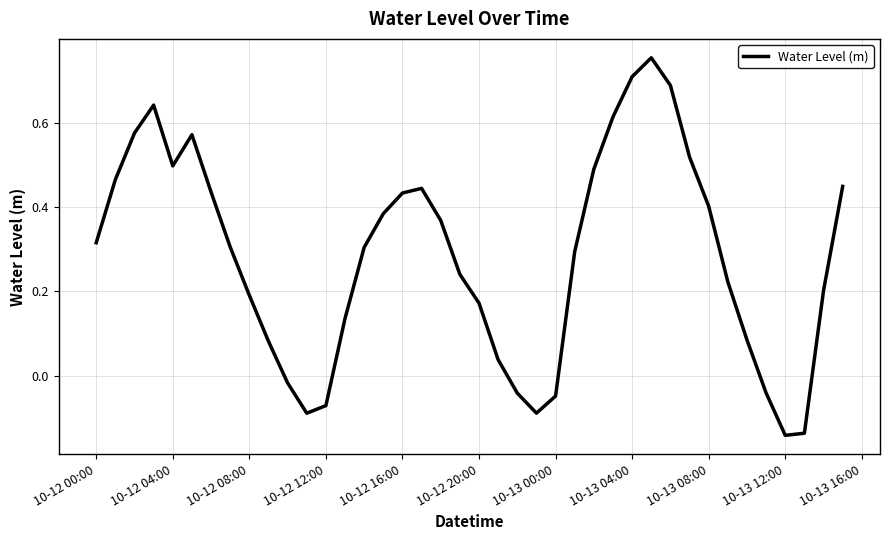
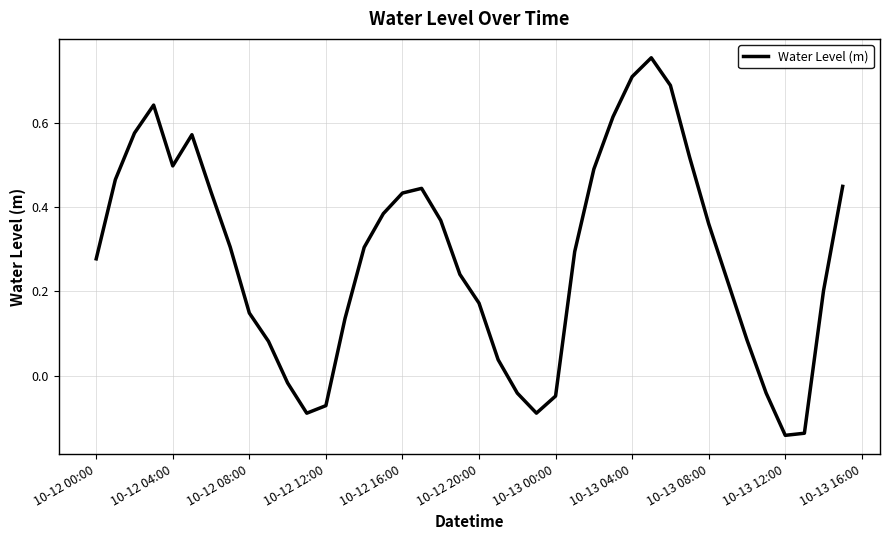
  {
-   "10-12 00:00": 0.32,
+   "10-12 00:00": 0.28,
    "10-12 04:00": 0.50,
-   "10-12 08:00": 0.19,
+   "10-12 08:00": 0.15,
    "10-12 12:00": -0.07,
    "10-12 16:00": 0.43,
    "10-12 20:00": 0.17,
    "10-13 00:00": -0.05,
    "10-13 04:00": 0.71,
-   "10-13 08:00": 0.40,
+   "10-13 08:00": 0.36,
    "10-13 12:00": -0.14
  }
